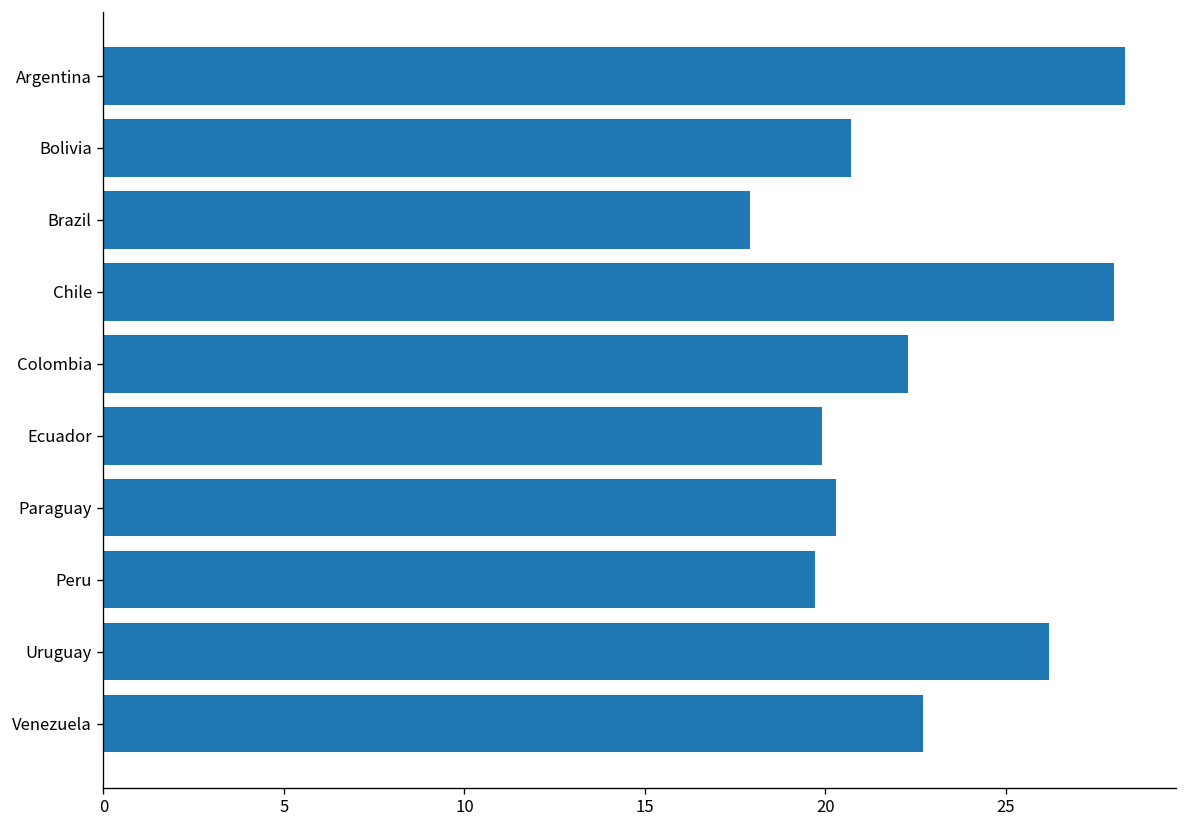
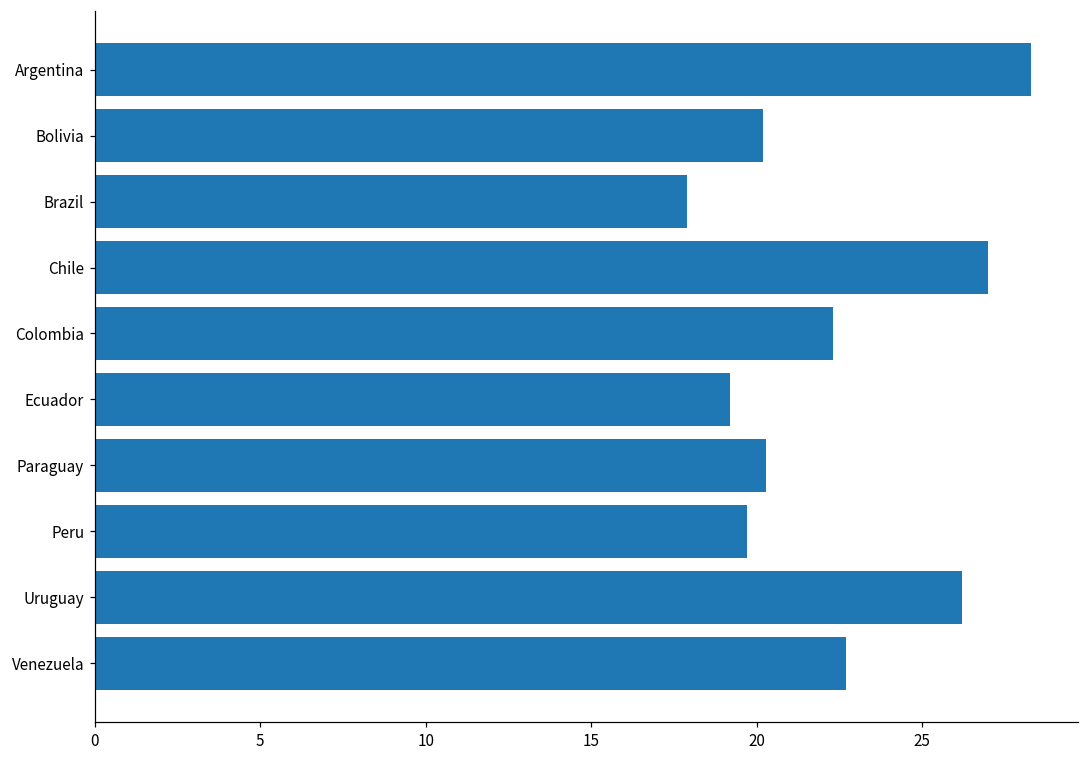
  {
    "Argentina": 28.3,
-   "Bolivia": 20.7,
+   "Bolivia": 20.2,
    "Brazil": 17.9,
-   "Chile": 28,
+   "Chile": 27,
    "Colombia": 22.3,
-   "Ecuador": 19.9,
+   "Ecuador": 19.2,
    "Paraguay": 20.3,
    "Peru": 19.7,
    "Uruguay": 26.2,
    "Venezuela": 22.7
  }
